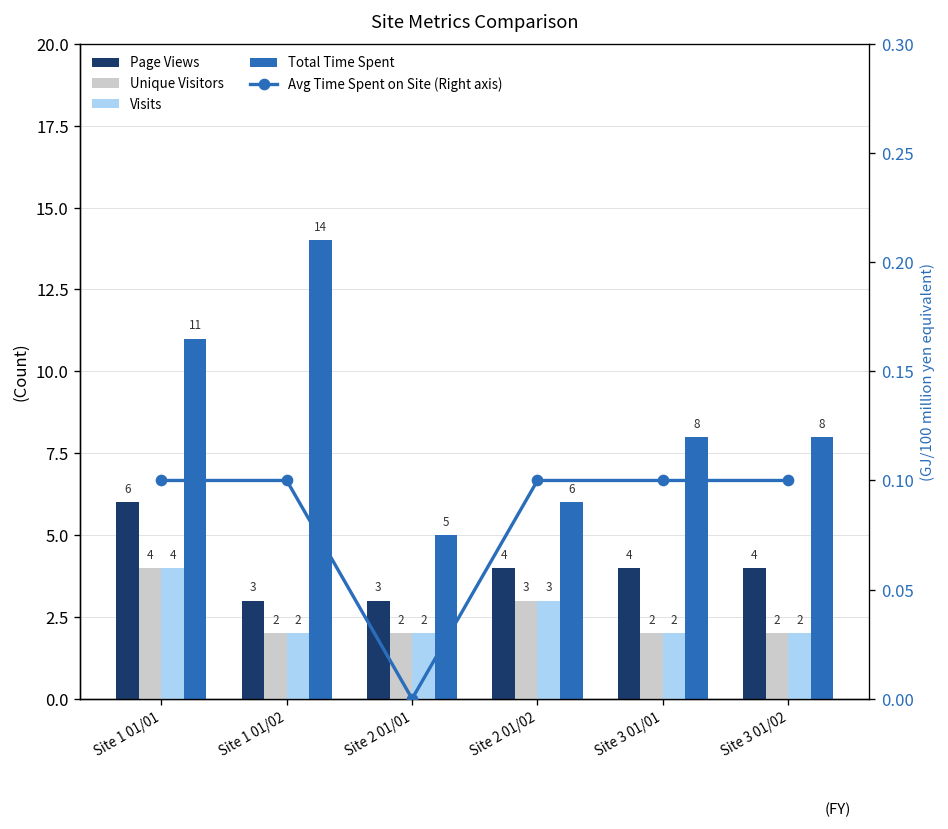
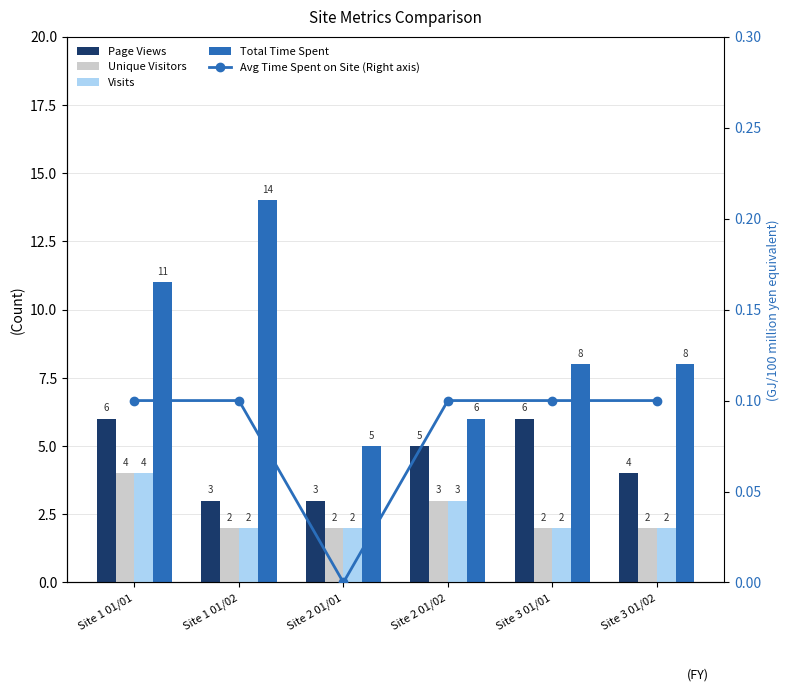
  {
    "Page Views": {
      "Site 1 01/01": 6,
      "Site 1 01/02": 3,
      "Site 2 01/01": 3,
-     "Site 2 01/02": 4,
-     "Site 3 01/01": 4,
+     "Site 2 01/02": 5,
+     "Site 3 01/01": 6,
      "Site 3 01/02": 4
    }
  }
